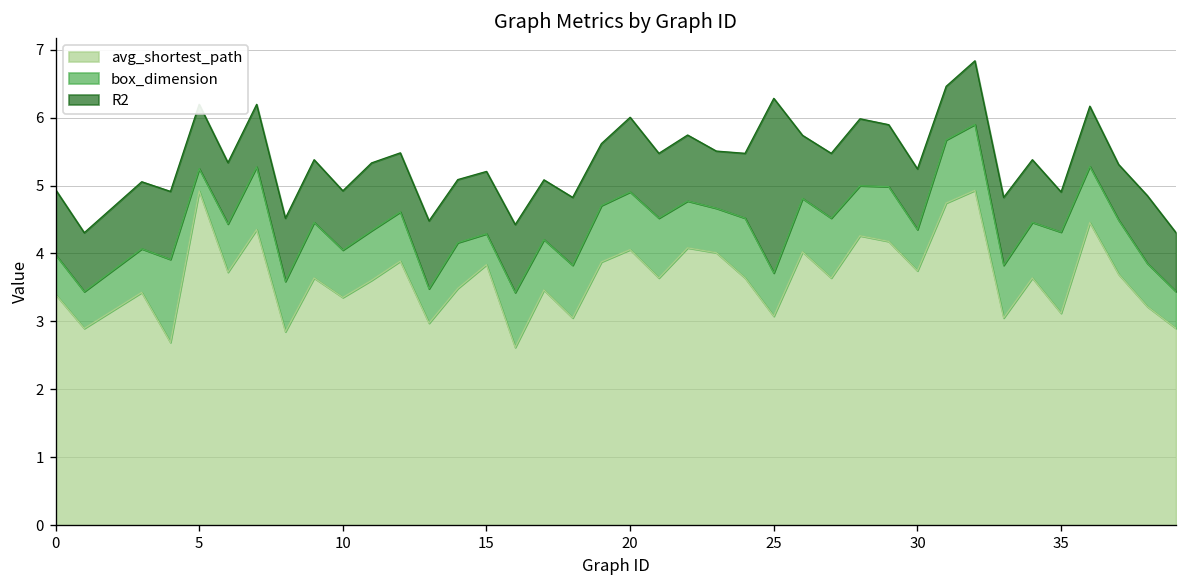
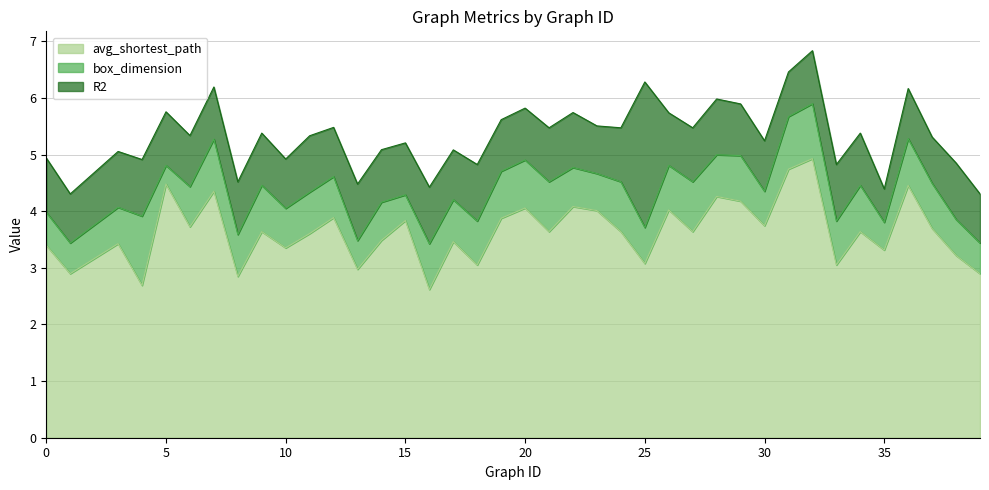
  {
    "avg_shortest_path": {
      "0": 3.4,
-     "5": 4.9,
+     "5": 4.5,
      "10": 3.4,
      "15": 3.8,
      "20": 4.1,
      "25": 3.1,
      "30": 3.7,
-     "35": 3.1
+     "35": 3.3
    },
    "box_dimension": {
      "0": 0.6,
      "5": 0.3,
      "10": 0.7,
      "15": 0.5,
      "20": 0.8,
      "25": 0.6,
      "30": 0.6,
-     "35": 1.2
+     "35": 0.5
    },
    "R2": {
      "0": 1.0,
      "10": 0.9,
      "15": 0.9,
-     "20": 1.1,
+     "20": 0.9,
      "25": 2.6,
      "30": 0.9,
      "35": 0.6
    }
  }
